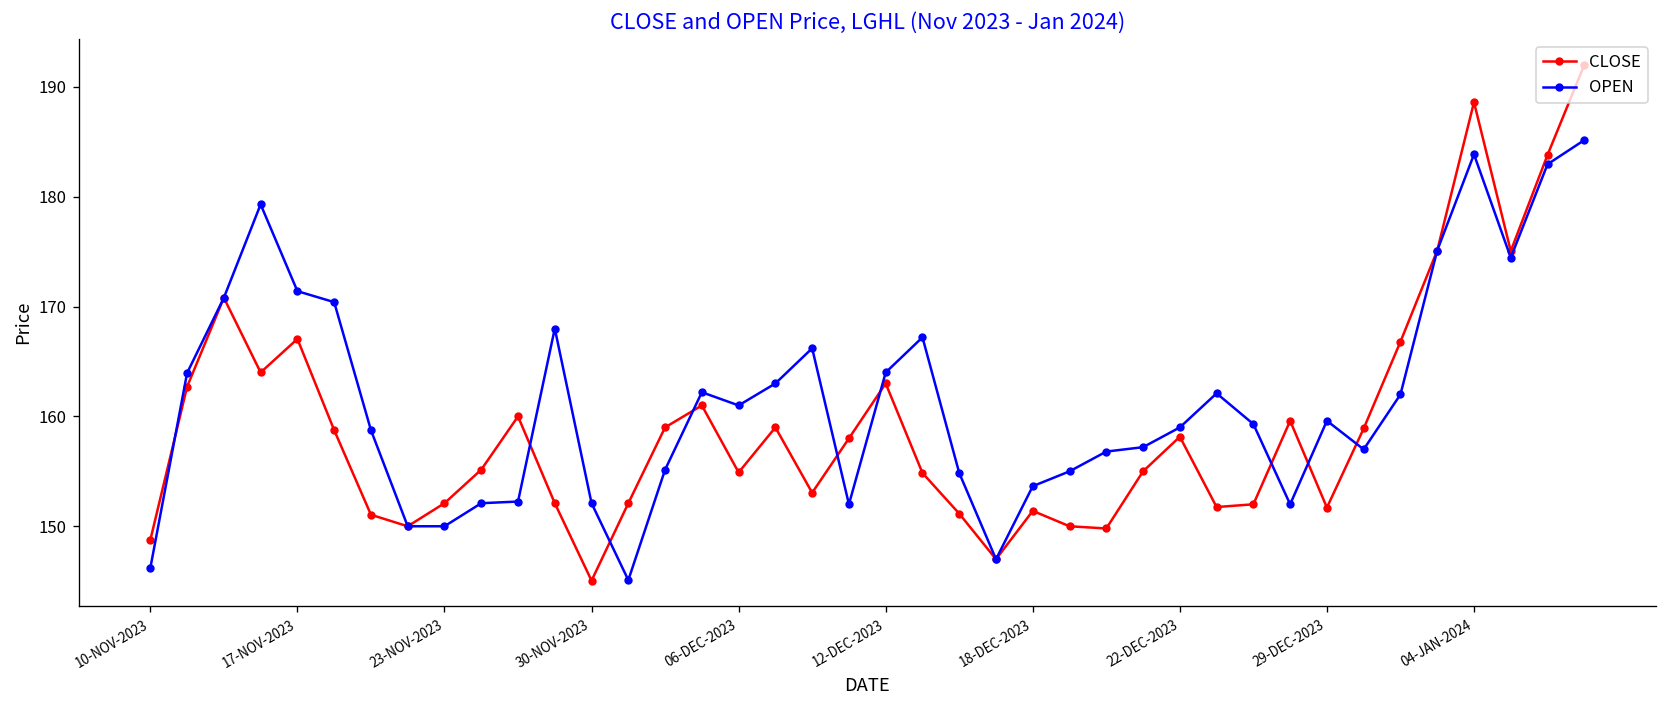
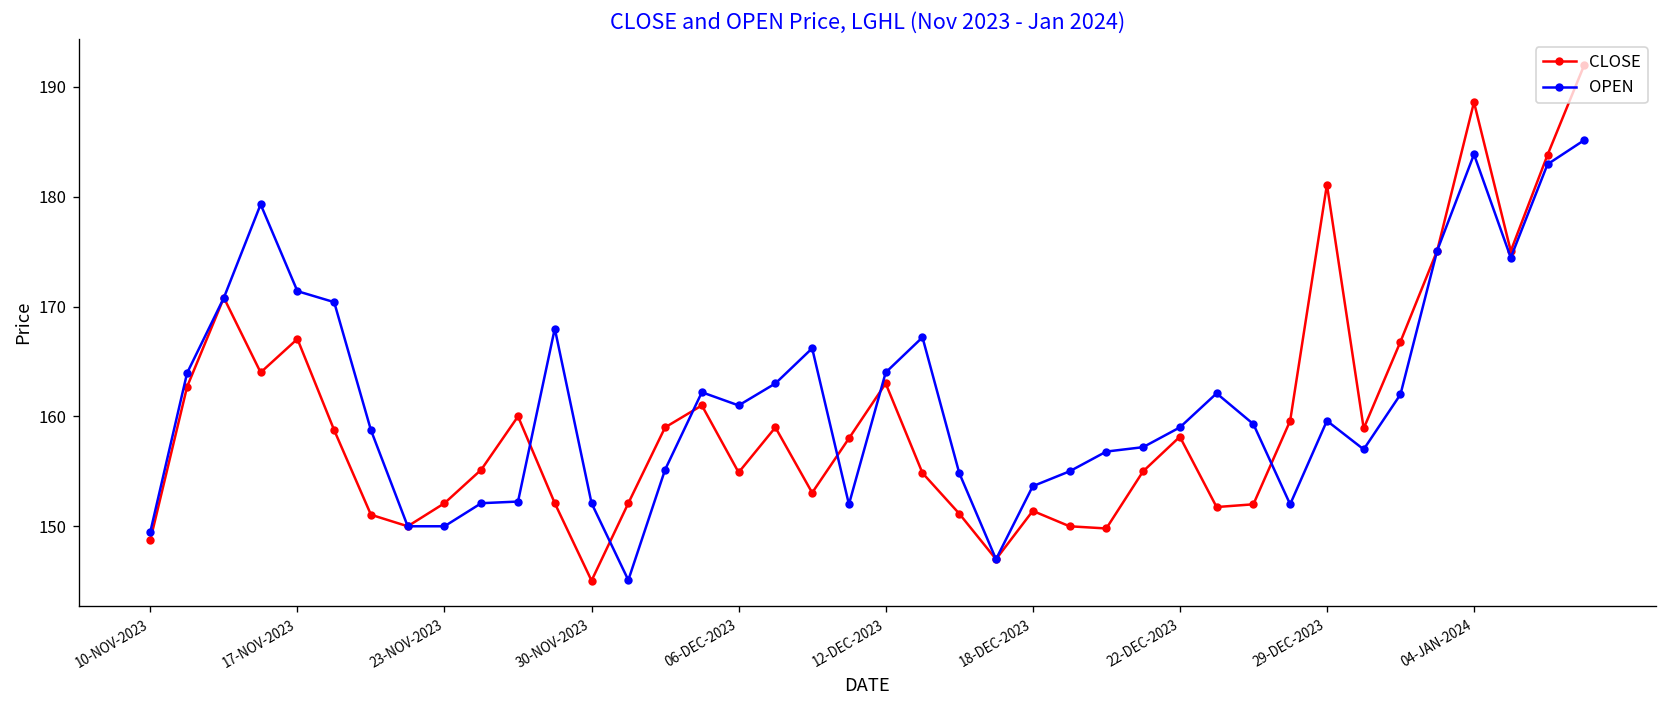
  {
    "CLOSE": {
      "10-NOV-2023": 149,
      "17-NOV-2023": 167,
      "23-NOV-2023": 152,
      "30-NOV-2023": 145,
      "06-DEC-2023": 155,
      "12-DEC-2023": 163,
      "18-DEC-2023": 151,
      "22-DEC-2023": 158,
-     "29-DEC-2023": 152,
+     "29-DEC-2023": 181,
      "04-JAN-2024": 189
    },
    "OPEN": {
-     "10-NOV-2023": 146,
+     "10-NOV-2023": 150,
      "17-NOV-2023": 171,
      "23-NOV-2023": 150,
      "30-NOV-2023": 152,
      "06-DEC-2023": 161,
      "12-DEC-2023": 164,
      "18-DEC-2023": 154,
      "22-DEC-2023": 159,
      "29-DEC-2023": 160,
      "04-JAN-2024": 184
    }
  }
